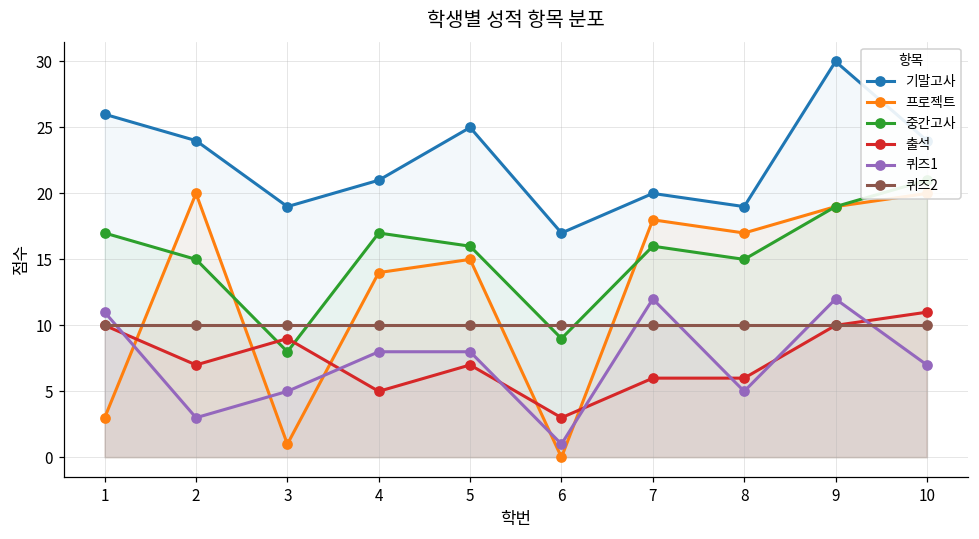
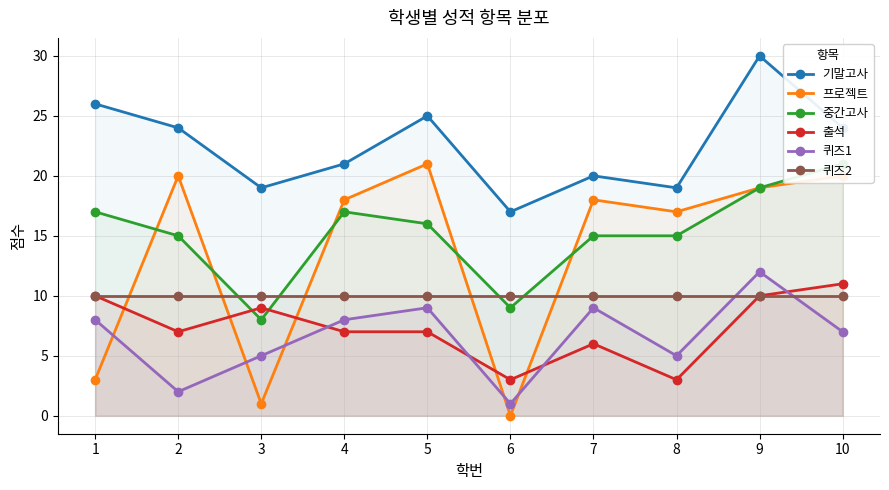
  {
    "기말고사": {
      "1": 26,
      "2": 24,
      "3": 19,
      "4": 21,
      "5": 25,
      "6": 17,
      "7": 20,
      "8": 19,
      "9": 30
    },
    "프로젝트": {
      "1": 3,
      "2": 20,
      "3": 1,
-     "4": 14,
-     "5": 15,
+     "4": 18,
+     "5": 21,
      "6": 0,
      "7": 18,
      "8": 17
    },
    "중간고사": {
      "1": 17,
      "2": 15,
      "3": 8,
      "4": 17,
      "5": 16,
      "6": 9,
-     "7": 16,
+     "7": 15,
      "8": 15
    },
    "출석": {
      "2": 7,
      "3": 9,
-     "4": 5,
+     "4": 7,
      "5": 7,
      "6": 3,
      "7": 6,
-     "8": 6,
+     "8": 3,
      "10": 11
    },
    "퀴즈1": {
-     "1": 11,
-     "2": 3,
+     "1": 8,
+     "2": 2,
      "3": 5,
      "4": 8,
-     "5": 8,
+     "5": 9,
      "6": 1,
-     "7": 12,
+     "7": 9,
      "8": 5,
      "9": 12,
      "10": 7
    },
    "퀴즈2": {
      "2": 10,
      "3": 10,
      "4": 10,
      "5": 10,
      "6": 10,
      "7": 10,
      "8": 10,
      "10": 10
    }
  }
